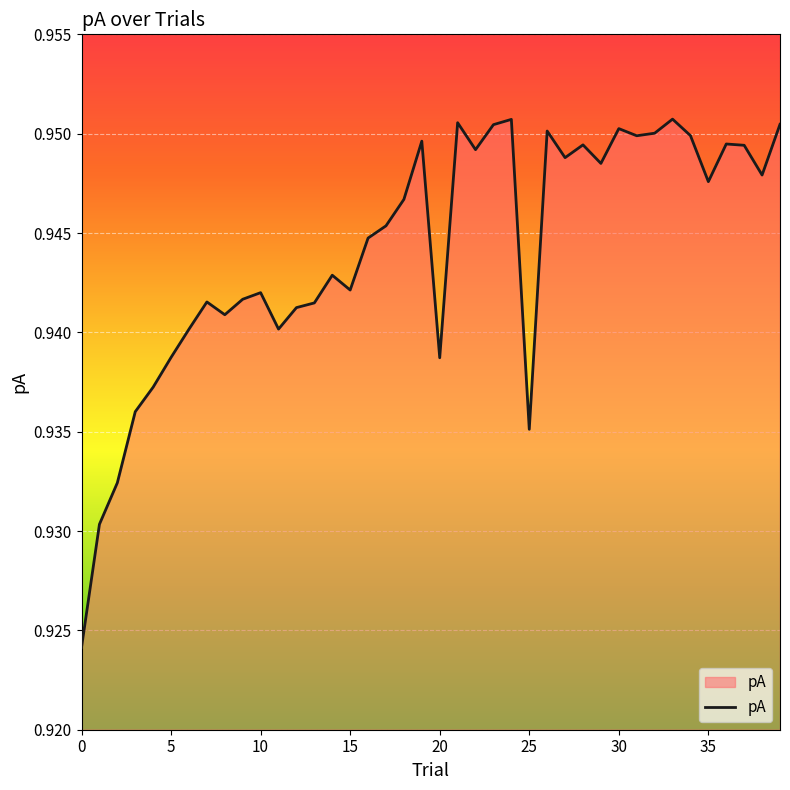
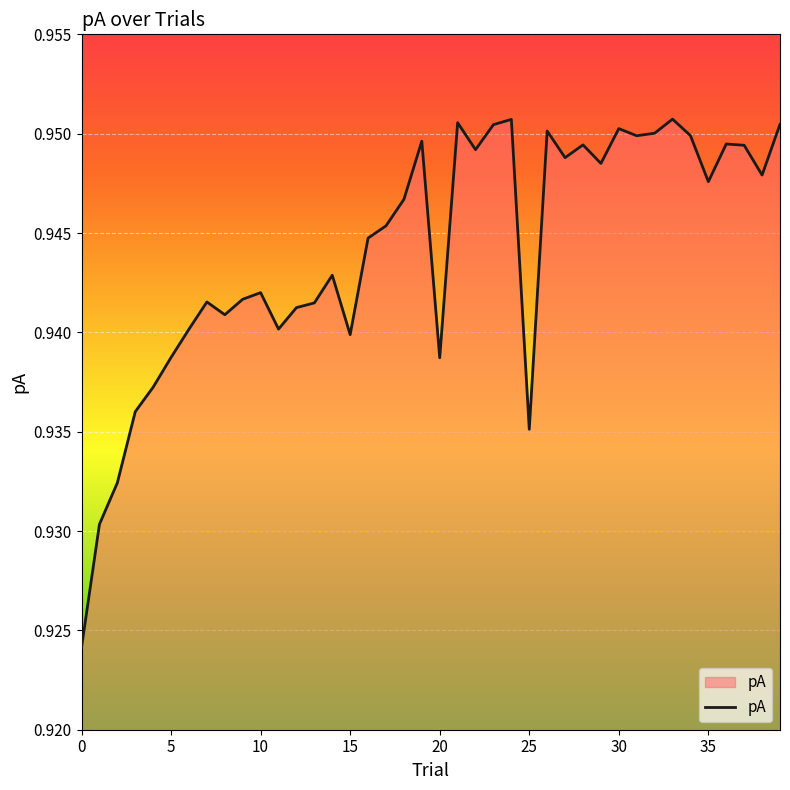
  {
    "0": 0.9241,
    "5": 0.9387,
    "10": 0.9420,
-   "15": 0.9421,
+   "15": 0.9399,
    "20": 0.9387,
    "25": 0.9351,
    "30": 0.9503,
    "35": 0.9476
  }
